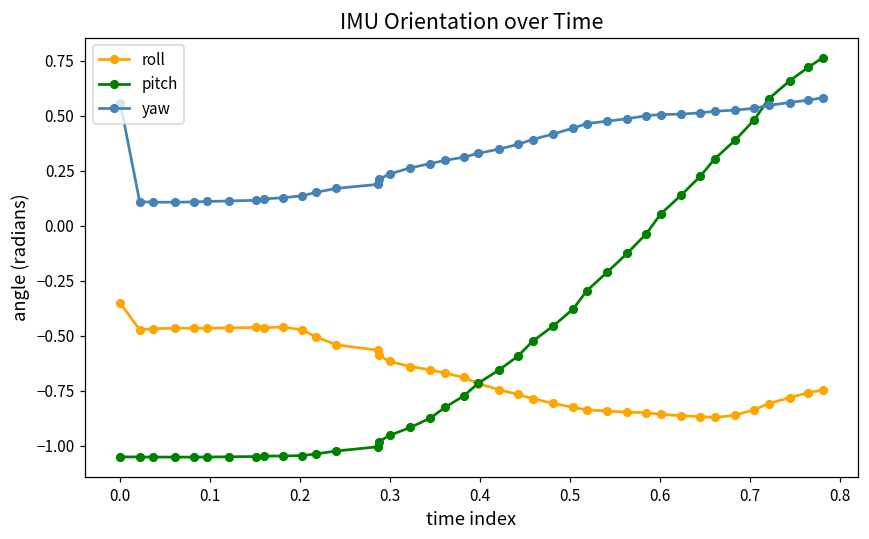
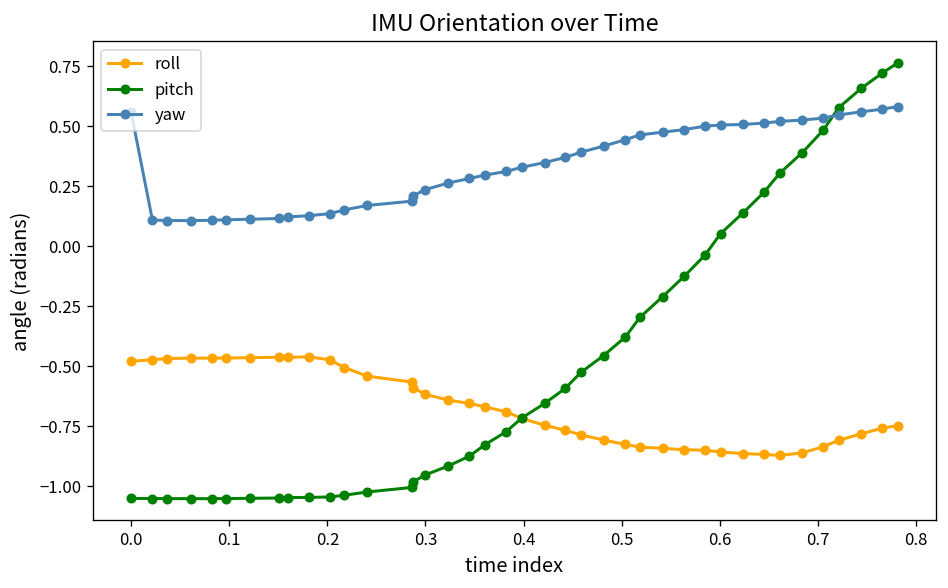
  {
    "roll": {
-     "0.0": -0.35
+     "0.0": -0.48
    },
    "pitch": {
      "0.0": -1.05
    }
  }
